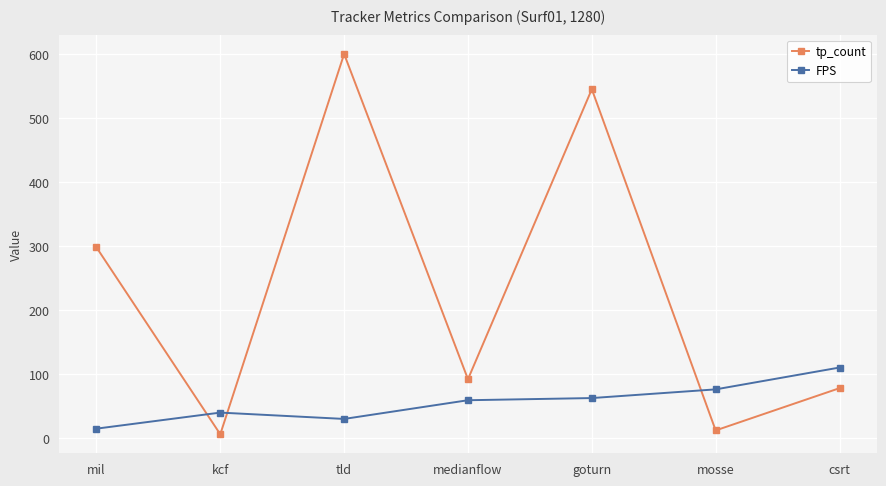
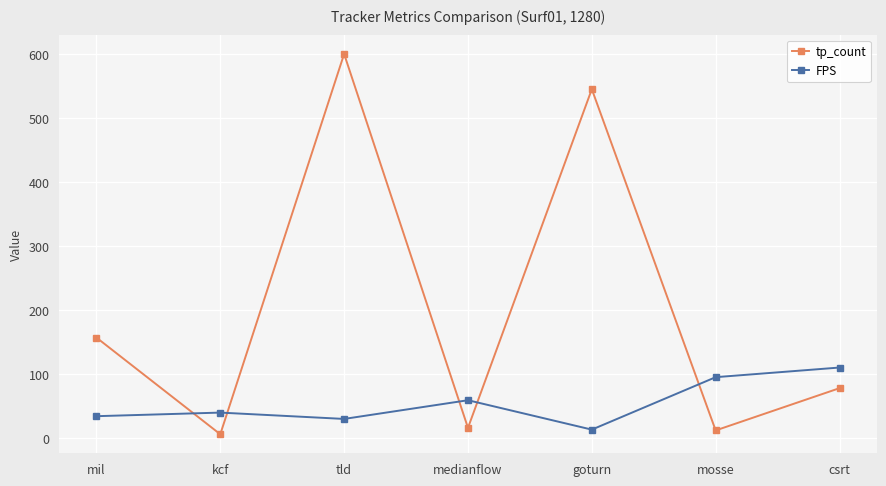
  {
    "tp_count": {
-     "mil": 300,
+     "mil": 160,
      "kcf": 10,
      "tld": 600,
-     "medianflow": 90,
+     "medianflow": 20,
      "goturn": 550,
      "mosse": 10,
      "csrt": 80
    },
    "FPS": {
-     "mil": 10,
+     "mil": 30,
      "kcf": 40,
      "tld": 30,
      "medianflow": 60,
-     "goturn": 60,
-     "mosse": 80,
+     "goturn": 10,
+     "mosse": 100,
      "csrt": 110
    }
  }
